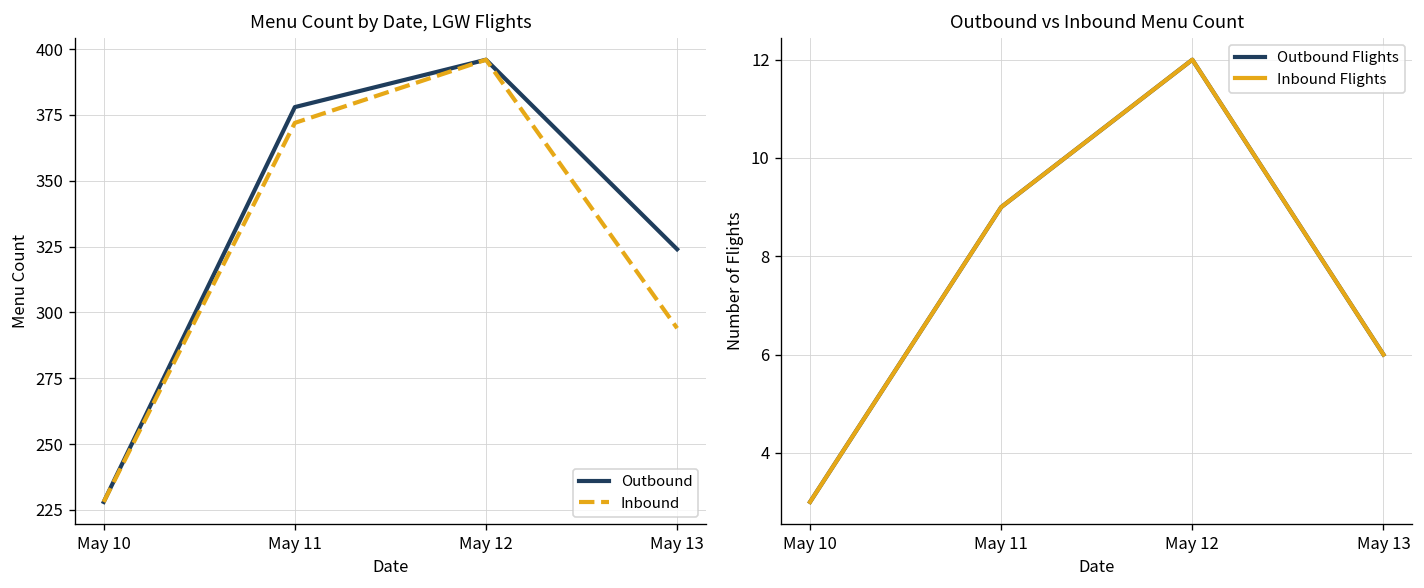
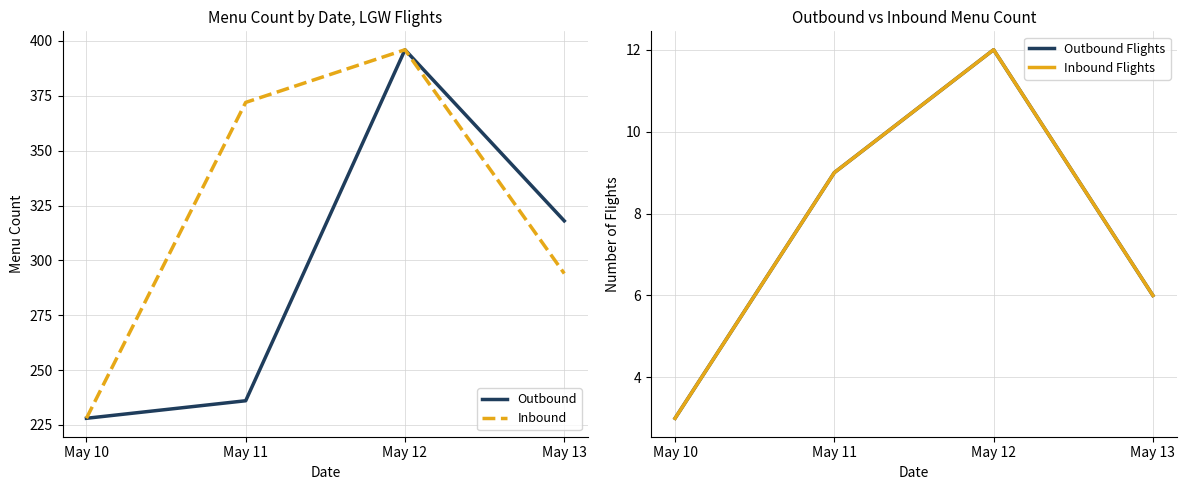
  {
    "Menu Count by Date, LGW Flights": {
      "Outbound": {
-       "May 11": 378,
-       "May 13": 324
+       "May 11": 236,
+       "May 13": 318
      },
      "Inbound": {
        "May 11": 372,
        "May 13": 294
      }
    },
    "Outbound vs Inbound Menu Count": {
      "May 10": 3.0,
      "May 11": 9.0,
      "May 12": 12.0,
      "May 13": 6.0
    }
  }
